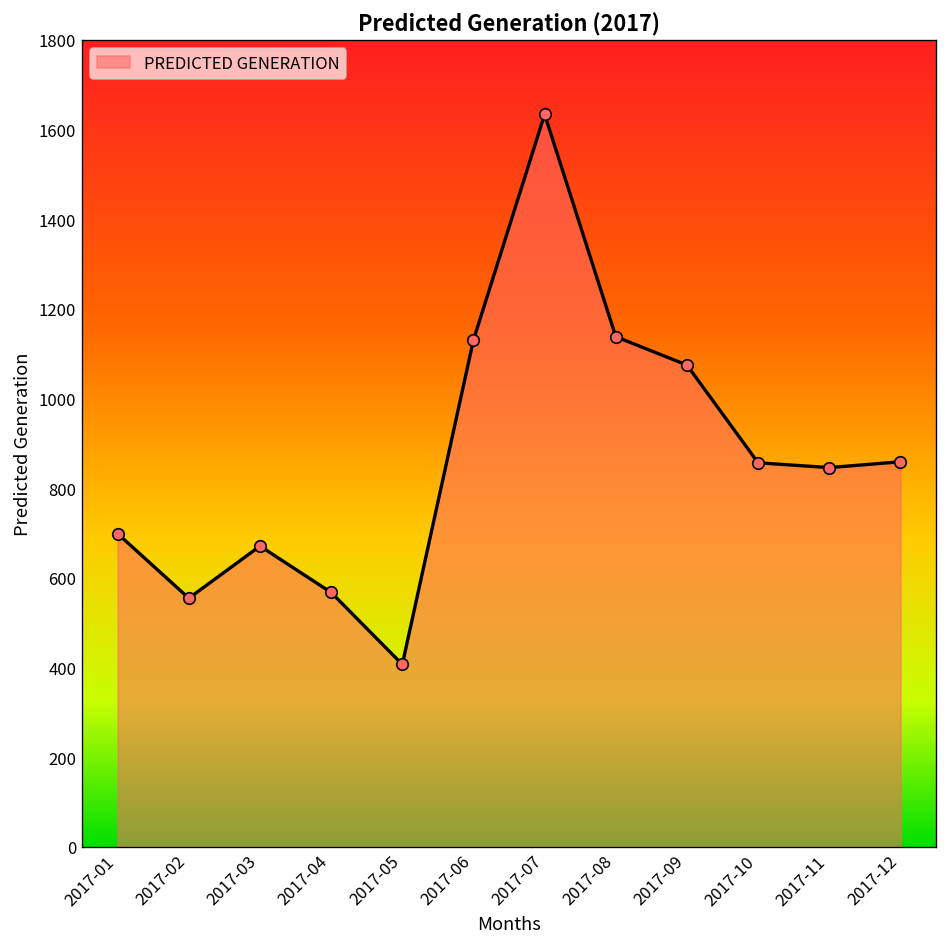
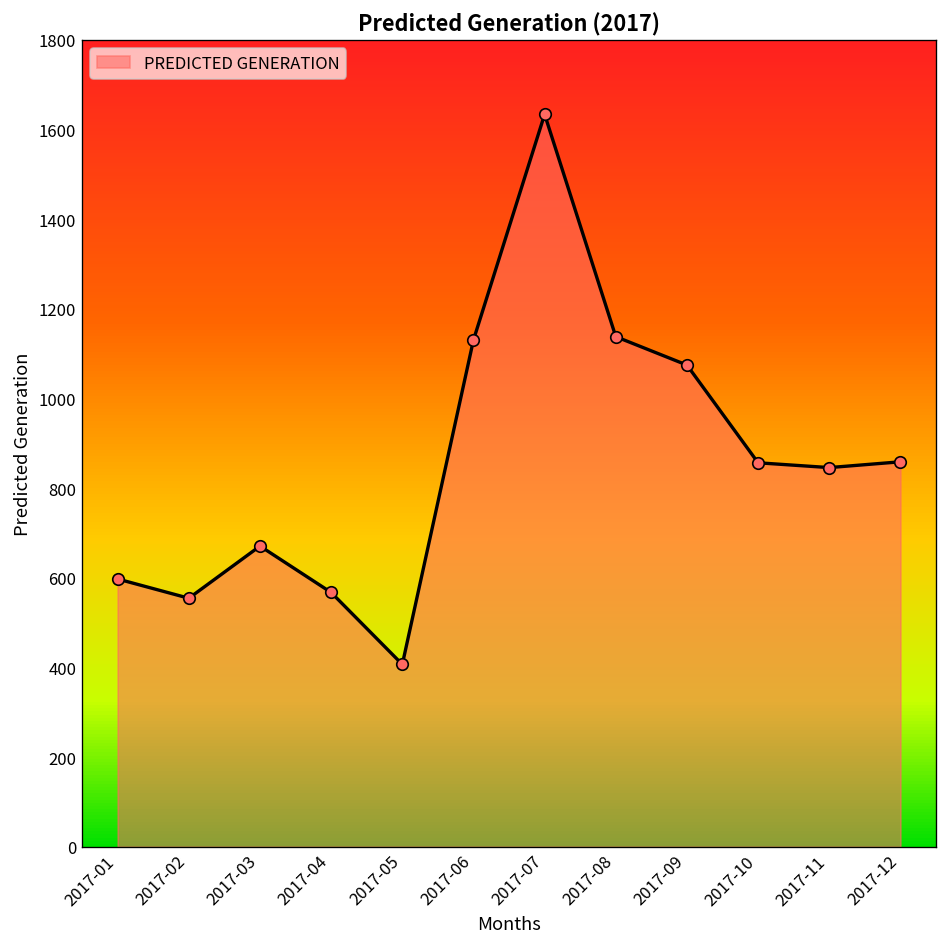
  {
-   "2017-01": 700,
+   "2017-01": 600,
    "2017-02": 550,
    "2017-03": 670,
    "2017-04": 570,
    "2017-05": 410,
    "2017-06": 1130,
    "2017-07": 1630,
    "2017-08": 1140,
    "2017-09": 1070,
    "2017-10": 860,
    "2017-11": 850,
    "2017-12": 860
  }
